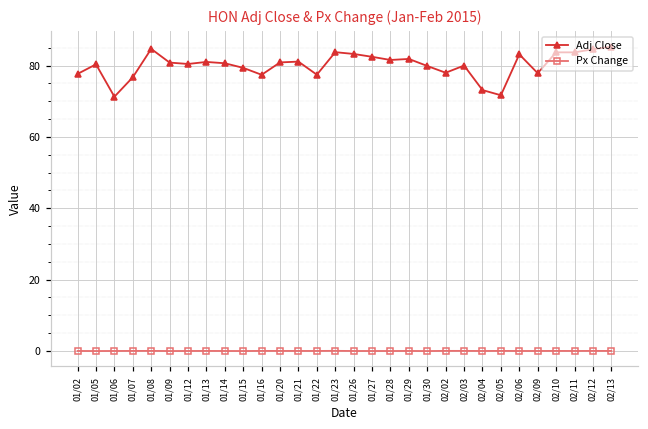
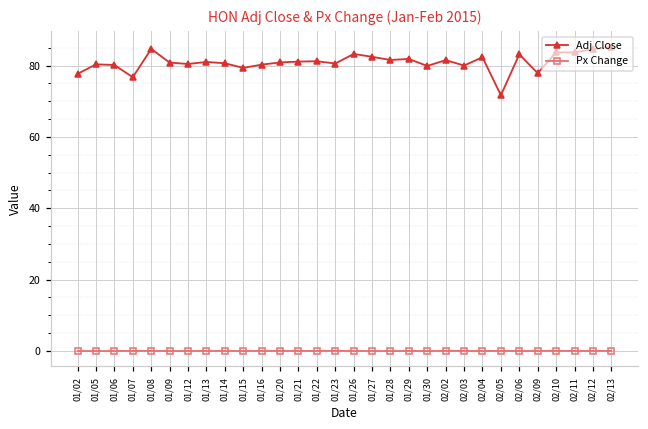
  {
    "Adj Close": {
      "01/02": 78,
      "01/05": 80,
-     "01/06": 71,
+     "01/06": 80,
      "01/07": 77,
      "01/08": 85,
      "01/09": 81,
      "01/12": 80,
      "01/13": 81,
      "01/14": 81,
      "01/15": 79,
-     "01/16": 77,
+     "01/16": 80,
      "01/20": 81,
      "01/21": 81,
-     "01/22": 77,
-     "01/23": 84,
+     "01/22": 81,
+     "01/23": 81,
      "01/26": 83,
      "01/27": 82,
      "01/28": 82,
      "01/29": 82,
      "01/30": 80,
-     "02/02": 78,
+     "02/02": 82,
      "02/03": 80,
-     "02/04": 73,
+     "02/04": 82,
      "02/05": 72,
      "02/06": 83,
      "02/09": 78
    },
    "Px Change": {
      "01/02": 0,
      "01/05": 0,
      "01/06": 0,
      "01/07": 0,
      "01/08": 0,
      "01/09": 0,
      "01/12": 0,
      "01/13": 0,
      "01/14": 0,
      "01/15": 0,
      "01/16": 0,
      "01/20": 0,
      "01/21": 0,
      "01/22": 0,
      "01/23": 0,
      "01/26": 0,
      "01/27": 0,
      "01/28": 0,
      "01/29": 0,
      "01/30": 0,
      "02/02": 0,
      "02/03": 0,
      "02/04": 0,
      "02/05": 0,
      "02/06": 0,
      "02/09": 0,
      "02/10": 0,
      "02/11": 0,
      "02/12": 0,
      "02/13": 0
    }
  }
